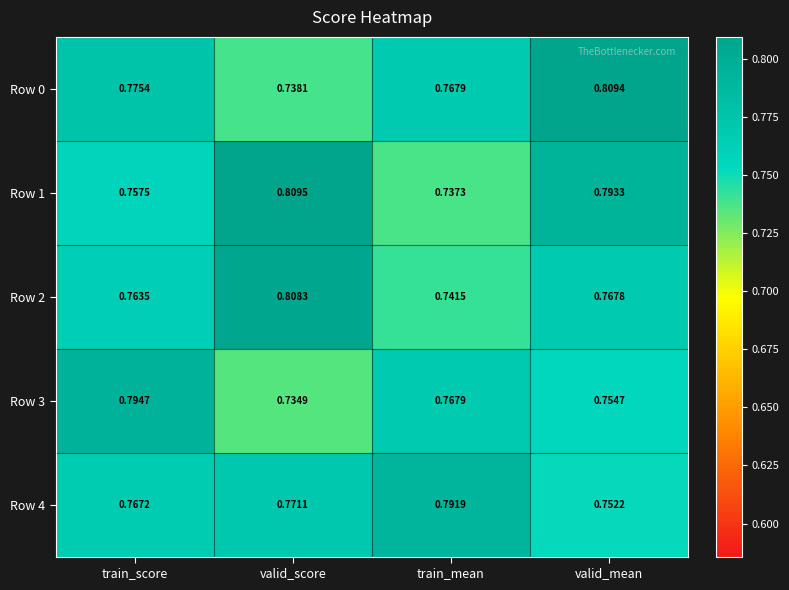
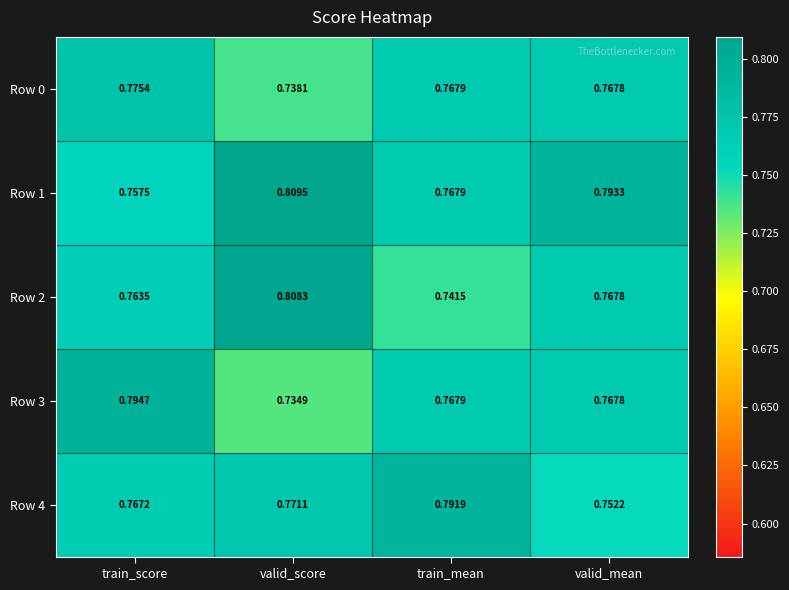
  {
    "Row 0": {
      "train_score": 0.7754,
      "valid_score": 0.7381,
      "train_mean": 0.7679,
-     "valid_mean": 0.8094
+     "valid_mean": 0.7678
    },
    "Row 1": {
      "train_score": 0.7575,
      "valid_score": 0.8095,
-     "train_mean": 0.7373,
+     "train_mean": 0.7679,
      "valid_mean": 0.7933
    },
    "Row 2": {
      "train_score": 0.7635,
      "valid_score": 0.8083,
      "train_mean": 0.7415,
      "valid_mean": 0.7678
    },
    "Row 3": {
      "train_score": 0.7947,
      "valid_score": 0.7349,
      "train_mean": 0.7679,
-     "valid_mean": 0.7547
+     "valid_mean": 0.7678
    },
    "Row 4": {
      "train_score": 0.7672,
      "valid_score": 0.7711,
      "train_mean": 0.7919,
      "valid_mean": 0.7522
    }
  }
